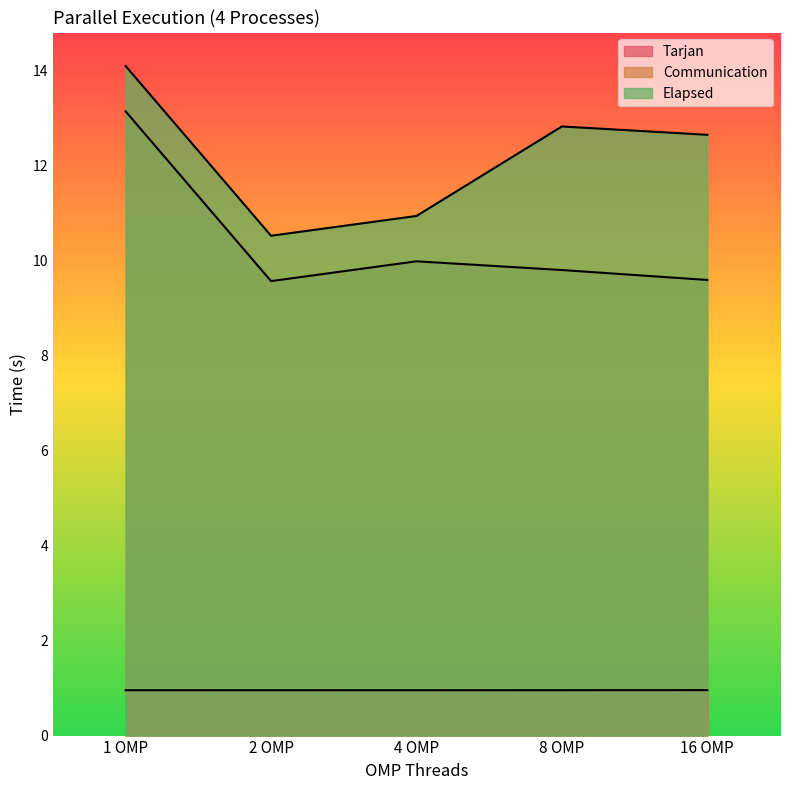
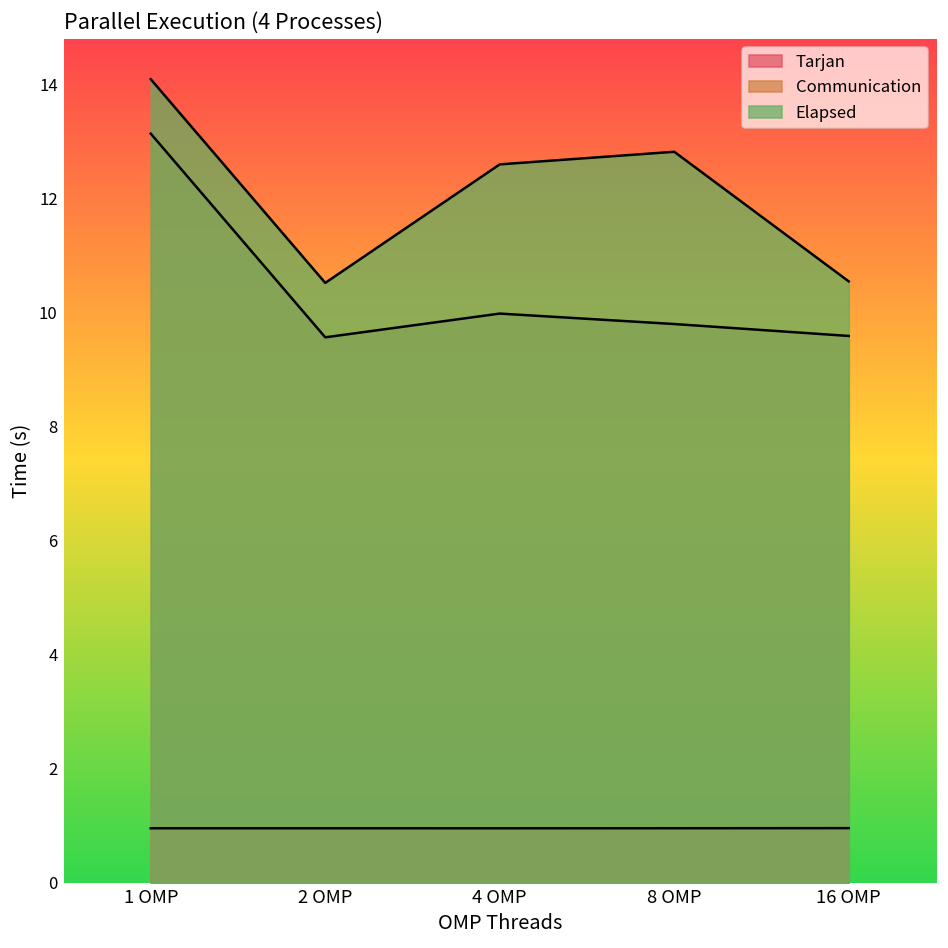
  {
    "Elapsed": {
      "1 OMP": 14.1,
      "2 OMP": 10.5,
-     "4 OMP": 10.9,
+     "4 OMP": 12.6,
      "8 OMP": 12.8,
-     "16 OMP": 12.6
+     "16 OMP": 10.5
    }
  }
